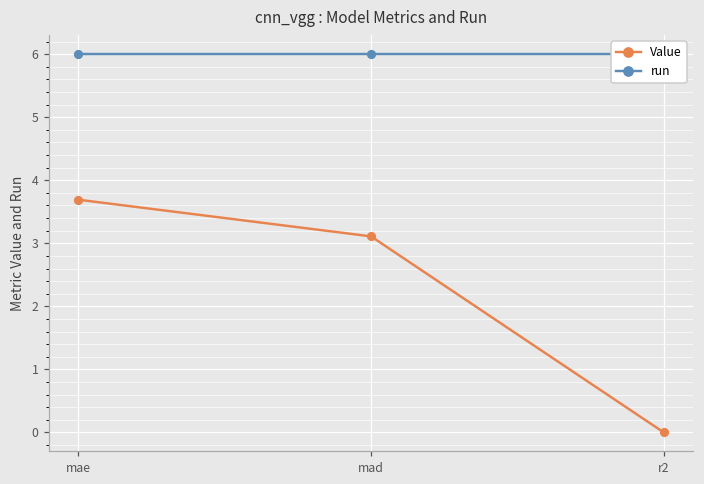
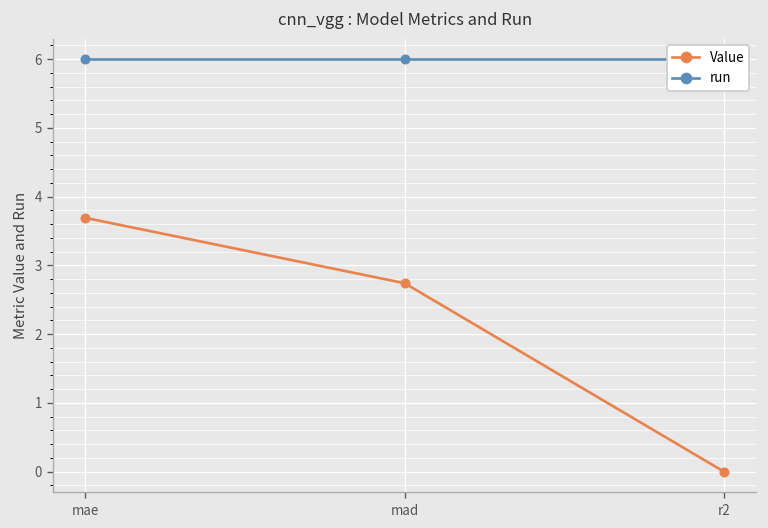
  {
    "Value": {
      "mae": 3.7,
-     "mad": 3.1,
+     "mad": 2.7,
      "r2": 0.0
    },
    "run": {
      "mae": 6.0,
      "mad": 6.0
    }
  }
